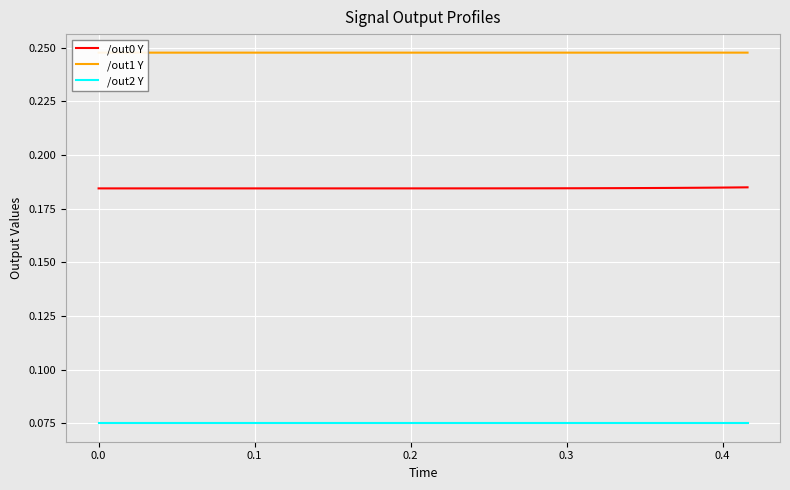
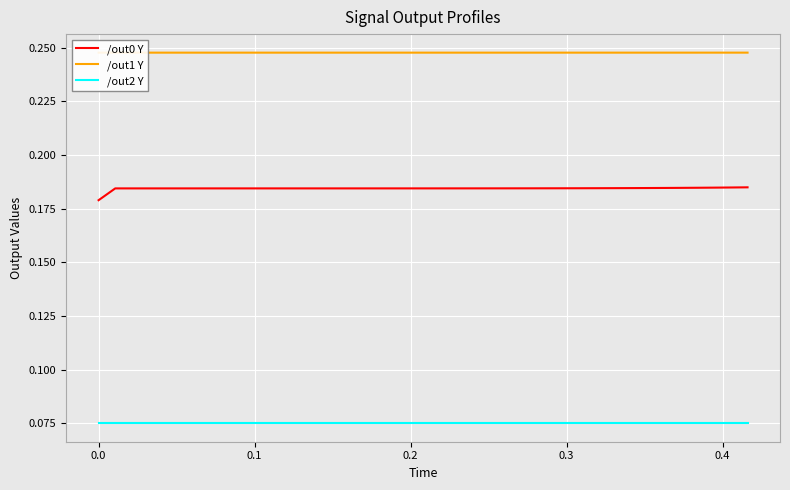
  {
    "/out0 Y": {
-     "0.0": 0.184
+     "0.0": 0.179
    },
    "/out2 Y": {
      "0.0": 0.075
    }
  }
